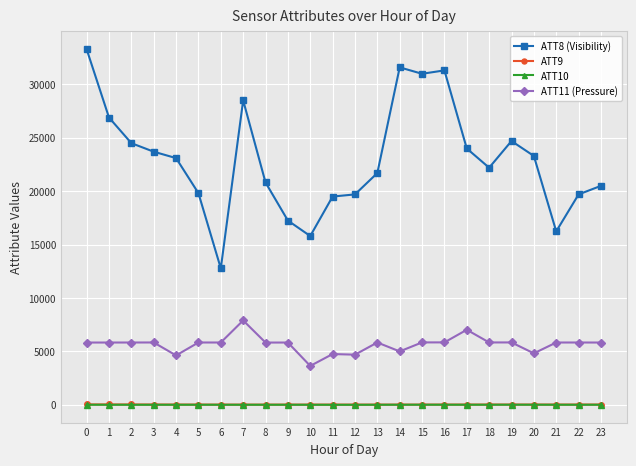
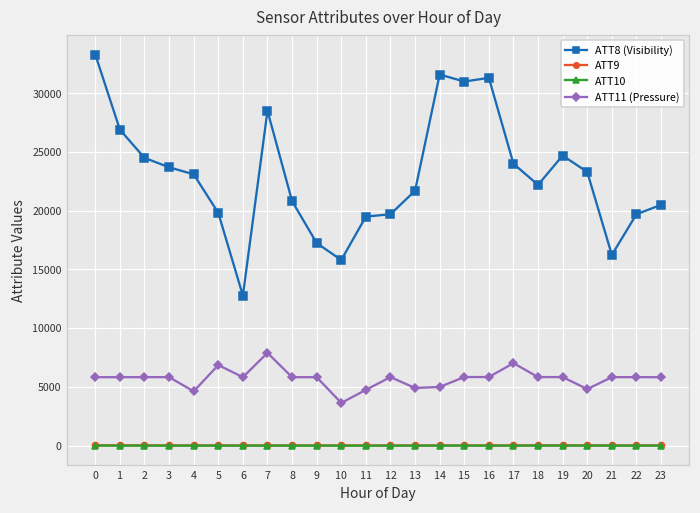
  {
    "ATT8 (Visibility)": {
      "0": 33300,
      "1": 26900,
      "2": 24500,
      "3": 23700,
      "4": 23100,
      "5": 19800,
      "6": 12800,
      "7": 28500,
      "8": 20800,
      "9": 17200,
      "10": 15800,
      "11": 19500,
      "12": 19700,
      "13": 21700,
      "14": 31600,
      "15": 31000,
      "16": 31300,
      "17": 24000,
      "18": 22200,
      "19": 24700,
      "20": 23300,
      "21": 16200,
      "22": 19700,
      "23": 20500
    },
    "ATT11 (Pressure)": {
      "0": 5800,
      "1": 5800,
      "2": 5800,
      "3": 5800,
      "4": 4600,
-     "5": 5800,
+     "5": 6900,
      "6": 5800,
      "7": 7900,
      "8": 5800,
      "9": 5800,
      "10": 3600,
      "11": 4700,
-     "12": 4700,
-     "13": 5800,
+     "12": 5800,
+     "13": 4900,
      "14": 5000,
      "15": 5800,
      "16": 5800,
      "17": 7000,
      "18": 5800,
      "19": 5800,
      "20": 4800,
      "21": 5800,
      "22": 5800,
      "23": 5800
    }
  }
